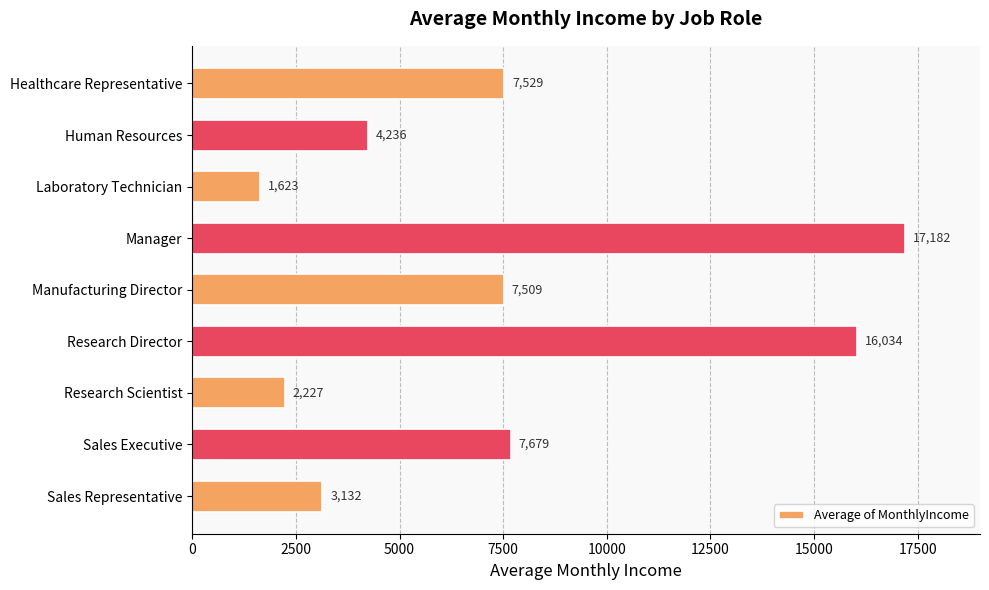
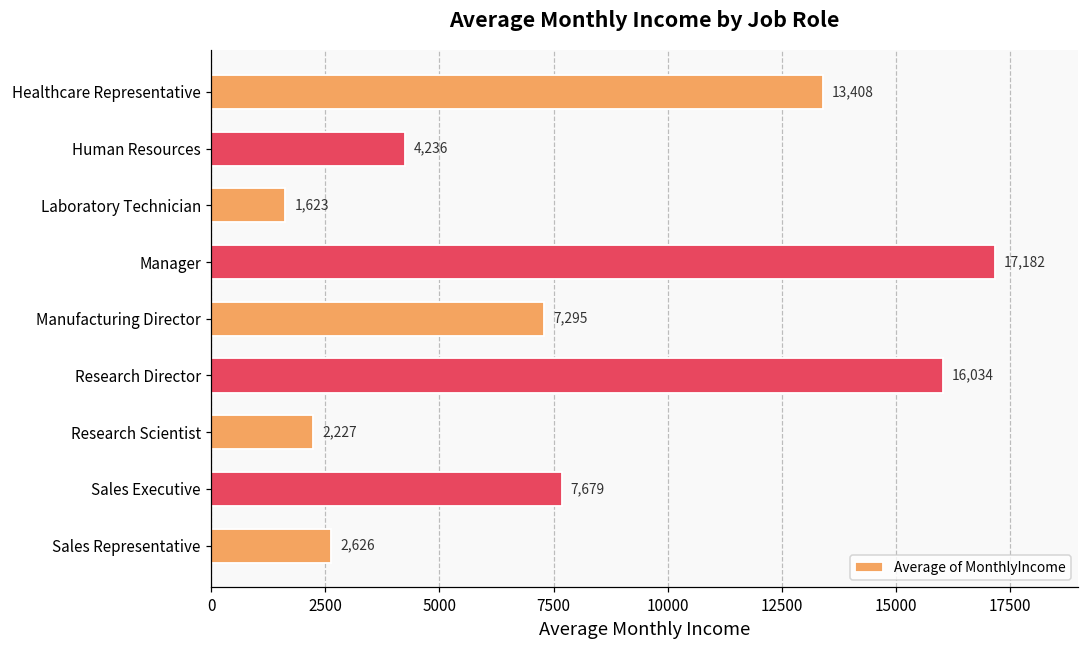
  {
-   "Healthcare Representative": "7,529",
+   "Healthcare Representative": "13,408",
    "Human Resources": "4,236",
    "Laboratory Technician": "1,623",
    "Manager": "17,182",
-   "Manufacturing Director": "7,509",
+   "Manufacturing Director": "7,295",
    "Research Director": "16,034",
    "Research Scientist": "2,227",
    "Sales Executive": "7,679",
-   "Sales Representative": "3,132"
+   "Sales Representative": "2,626"
  }
